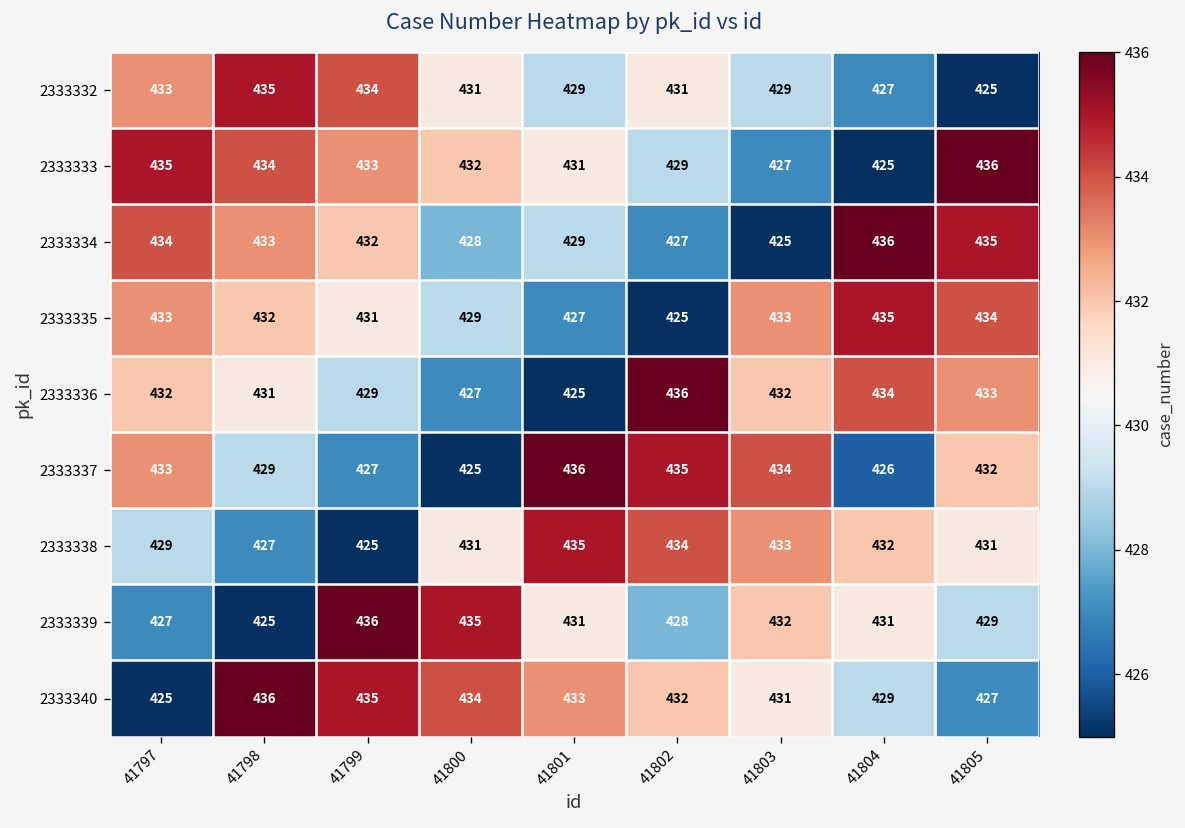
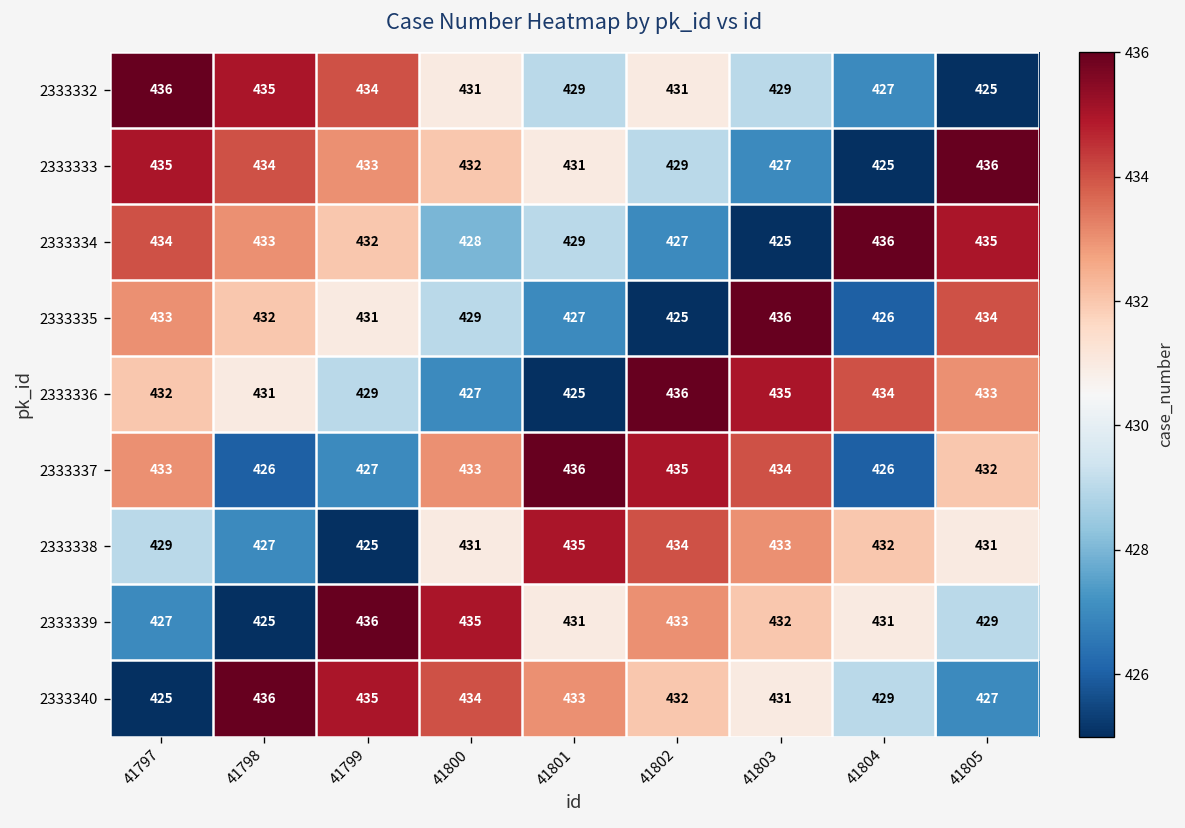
  {
    "2333332": {
-     "41797": 433,
+     "41797": 436,
      "41798": 435,
      "41799": 434,
      "41800": 431,
      "41801": 429,
      "41802": 431,
      "41803": 429,
      "41804": 427,
      "41805": 425
    },
    "2333333": {
      "41797": 435,
      "41798": 434,
      "41799": 433,
      "41800": 432,
      "41801": 431,
      "41802": 429,
      "41803": 427,
      "41804": 425,
      "41805": 436
    },
    "2333334": {
      "41797": 434,
      "41798": 433,
      "41799": 432,
      "41800": 428,
      "41801": 429,
      "41802": 427,
      "41803": 425,
      "41804": 436,
      "41805": 435
    },
    "2333335": {
      "41797": 433,
      "41798": 432,
      "41799": 431,
      "41800": 429,
      "41801": 427,
      "41802": 425,
-     "41803": 433,
-     "41804": 435,
+     "41803": 436,
+     "41804": 426,
      "41805": 434
    },
    "2333336": {
      "41797": 432,
      "41798": 431,
      "41799": 429,
      "41800": 427,
      "41801": 425,
      "41802": 436,
-     "41803": 432,
+     "41803": 435,
      "41804": 434,
      "41805": 433
    },
    "2333337": {
      "41797": 433,
-     "41798": 429,
+     "41798": 426,
      "41799": 427,
-     "41800": 425,
+     "41800": 433,
      "41801": 436,
      "41802": 435,
      "41803": 434,
      "41804": 426,
      "41805": 432
    },
    "2333338": {
      "41797": 429,
      "41798": 427,
      "41799": 425,
      "41800": 431,
      "41801": 435,
      "41802": 434,
      "41803": 433,
      "41804": 432,
      "41805": 431
    },
    "2333339": {
      "41797": 427,
      "41798": 425,
      "41799": 436,
      "41800": 435,
      "41801": 431,
-     "41802": 428,
+     "41802": 433,
      "41803": 432,
      "41804": 431,
      "41805": 429
    },
    "2333340": {
      "41797": 425,
      "41798": 436,
      "41799": 435,
      "41800": 434,
      "41801": 433,
      "41802": 432,
      "41803": 431,
      "41804": 429,
      "41805": 427
    }
  }
